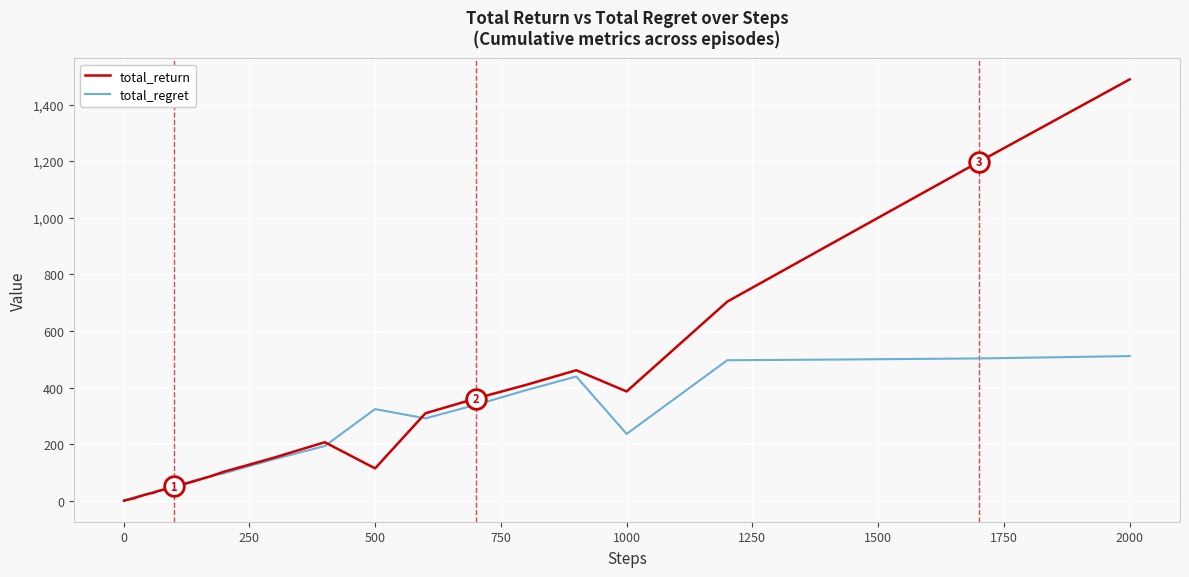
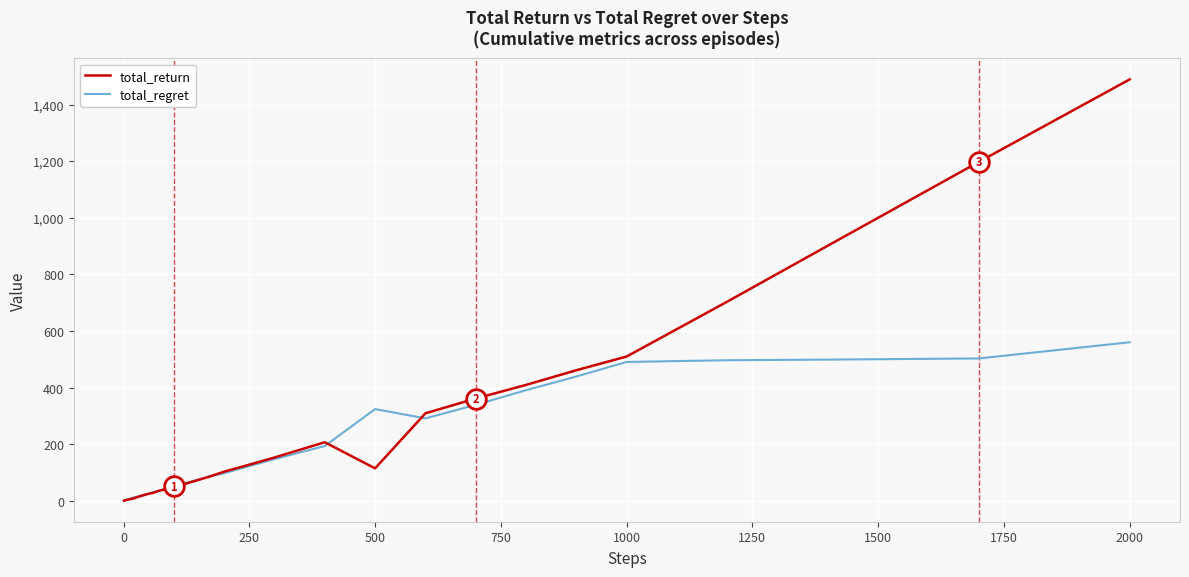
  {
    "total_return": {
      "500": "110",
-     "1000": "390",
+     "1000": "510",
      "2000": "1,490"
    },
    "total_regret": {
      "500": "320",
-     "1000": "240",
-     "2000": "510"
+     "1000": "490",
+     "2000": "560"
    }
  }
